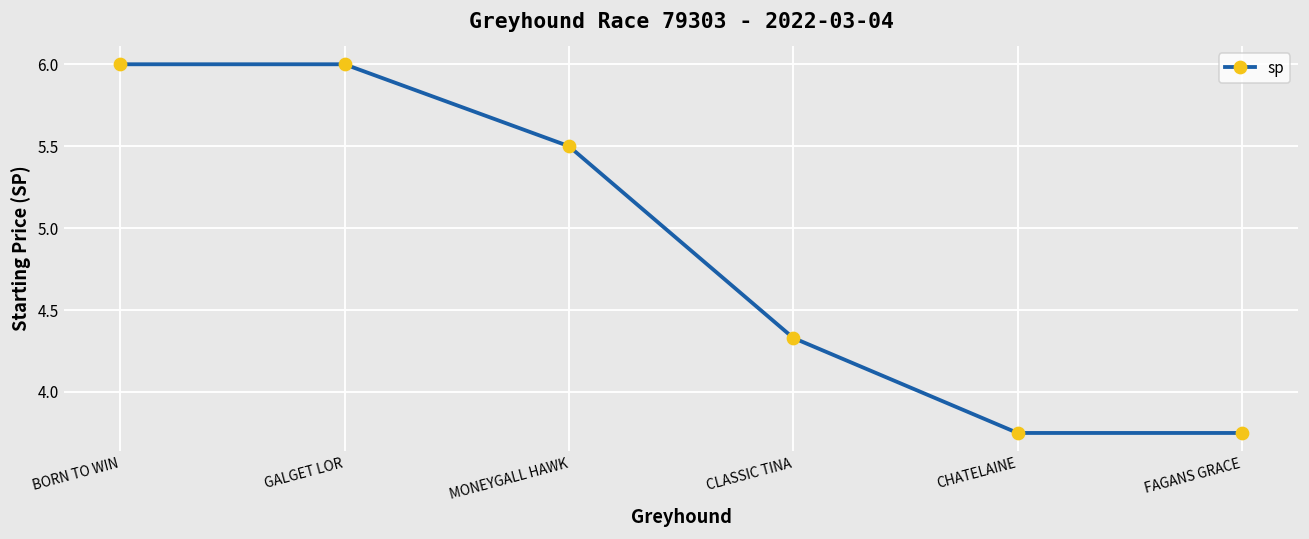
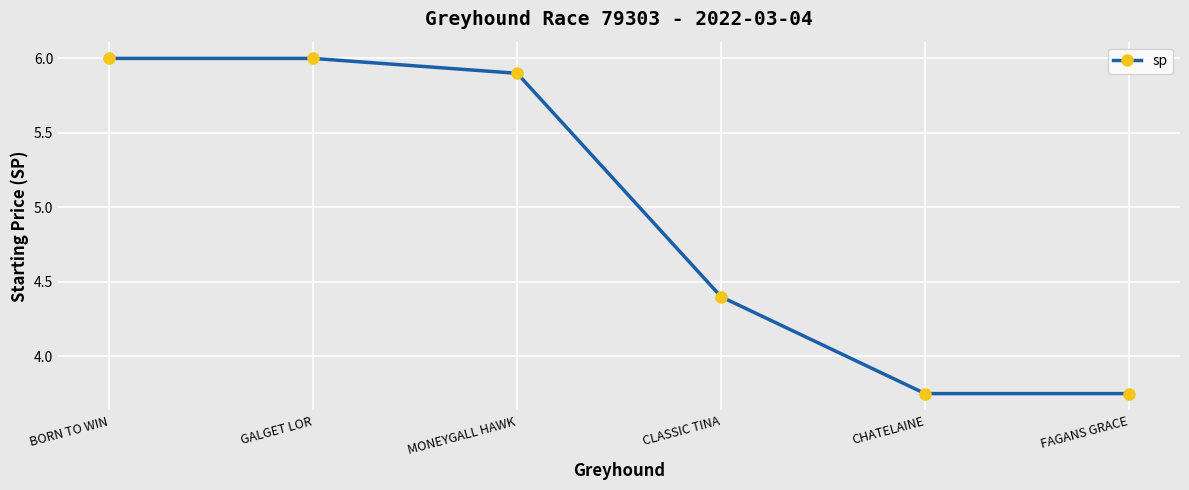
  {
    "BORN TO WIN": 6.00,
    "GALGET LOR": 6.00,
-   "MONEYGALL HAWK": 5.5,
-   "CLASSIC TINA": 4.33,
+   "MONEYGALL HAWK": 5.9,
+   "CLASSIC TINA": 4.40,
    "CHATELAINE": 3.75,
    "FAGANS GRACE": 3.75
  }
